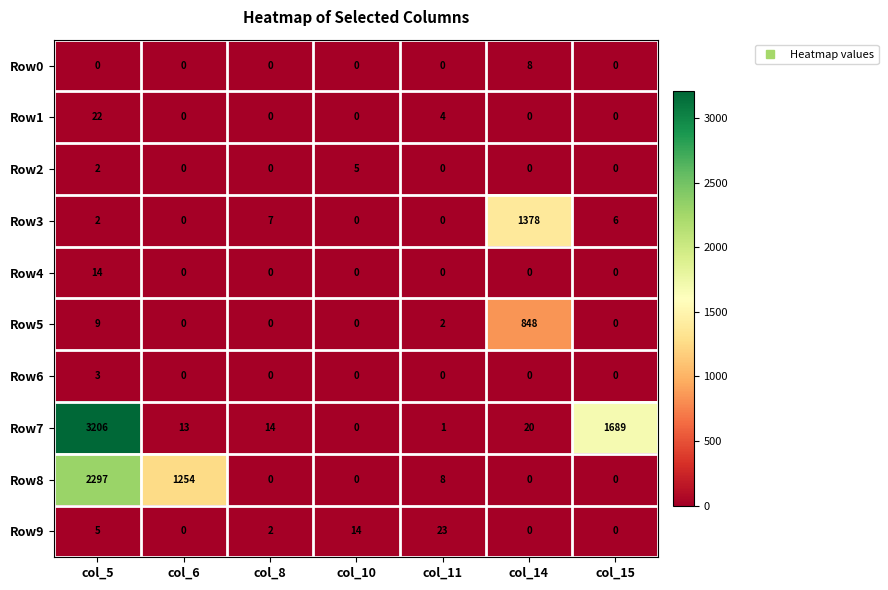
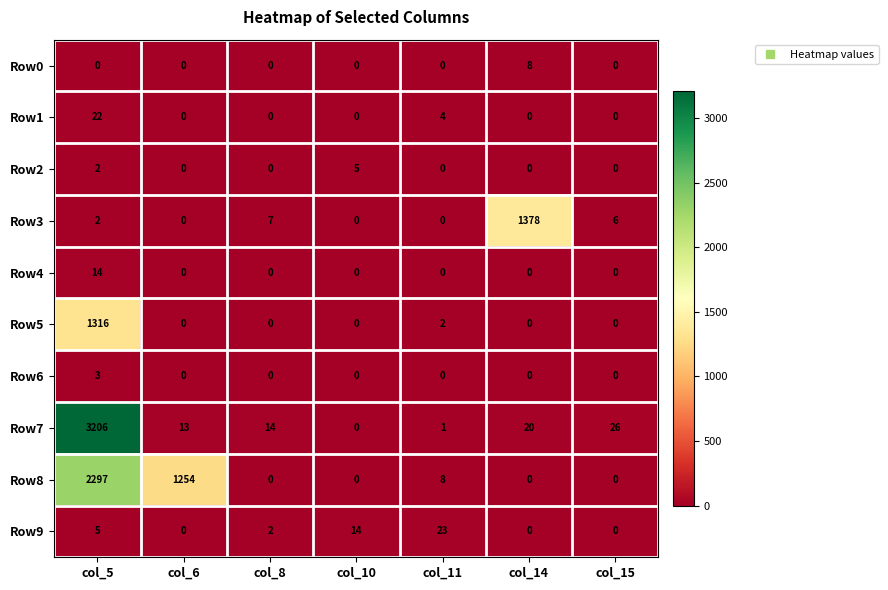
  {
    "Row0": {
      "col_5": 0,
      "col_6": 0,
      "col_8": 0,
      "col_10": 0,
      "col_11": 0,
      "col_14": 8,
      "col_15": 0
    },
    "Row1": {
      "col_5": 22,
      "col_6": 0,
      "col_8": 0,
      "col_10": 0,
      "col_11": 4,
      "col_14": 0,
      "col_15": 0
    },
    "Row2": {
      "col_5": 2,
      "col_6": 0,
      "col_8": 0,
      "col_10": 5,
      "col_11": 0,
      "col_14": 0,
      "col_15": 0
    },
    "Row3": {
      "col_5": 2,
      "col_6": 0,
      "col_8": 7,
      "col_10": 0,
      "col_11": 0,
      "col_14": 1378,
      "col_15": 6
    },
    "Row4": {
      "col_5": 14,
      "col_6": 0,
      "col_8": 0,
      "col_10": 0,
      "col_11": 0,
      "col_14": 0,
      "col_15": 0
    },
    "Row5": {
-     "col_5": 9,
+     "col_5": 1316,
      "col_6": 0,
      "col_8": 0,
      "col_10": 0,
      "col_11": 2,
-     "col_14": 848,
+     "col_14": 0,
      "col_15": 0
    },
    "Row6": {
      "col_5": 3,
      "col_6": 0,
      "col_8": 0,
      "col_10": 0,
      "col_11": 0,
      "col_14": 0,
      "col_15": 0
    },
    "Row7": {
      "col_5": 3206,
      "col_6": 13,
      "col_8": 14,
      "col_10": 0,
      "col_11": 1,
      "col_14": 20,
-     "col_15": 1689
+     "col_15": 26
    },
    "Row8": {
      "col_5": 2297,
      "col_6": 1254,
      "col_8": 0,
      "col_10": 0,
      "col_11": 8,
      "col_14": 0,
      "col_15": 0
    },
    "Row9": {
      "col_5": 5,
      "col_6": 0,
      "col_8": 2,
      "col_10": 14,
      "col_11": 23,
      "col_14": 0,
      "col_15": 0
    }
  }
